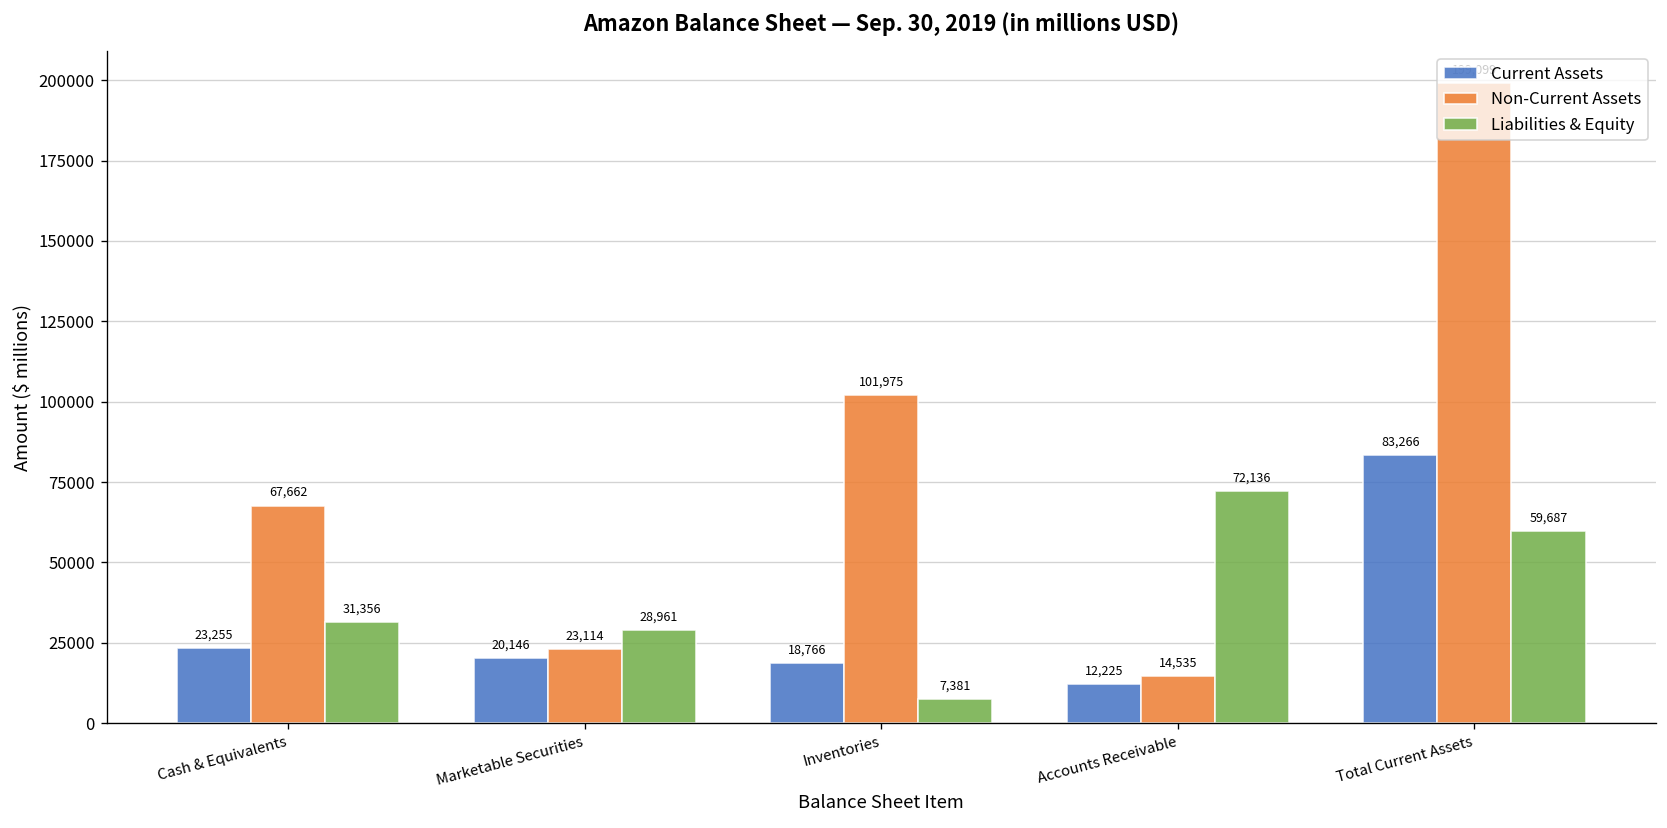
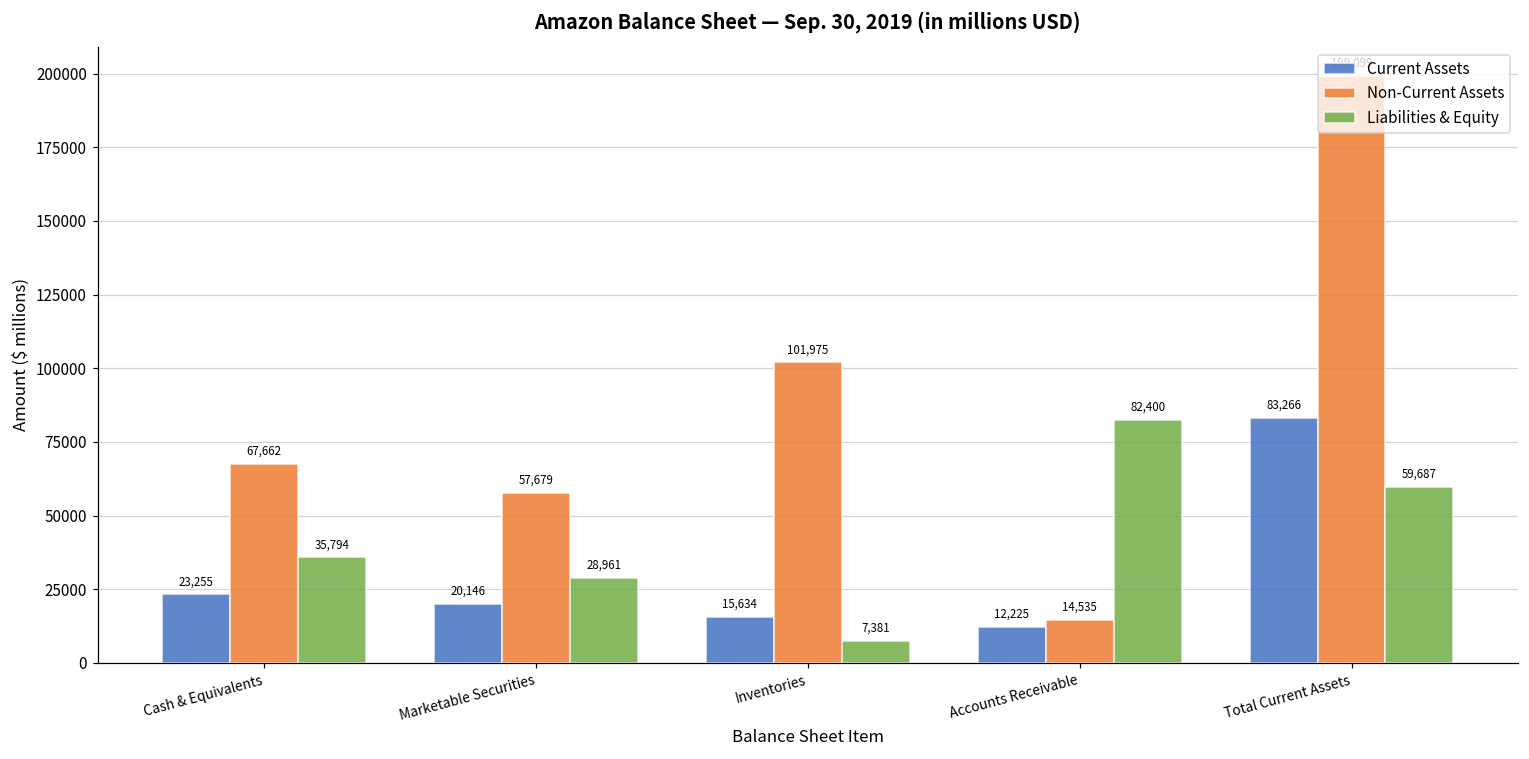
  {
    "Current Assets": {
      "Cash & Equivalents": "23,255",
      "Marketable Securities": "20,146",
-     "Inventories": "18,766",
+     "Inventories": "15,634",
      "Accounts Receivable": "12,225",
      "Total Current Assets": "83,266"
    },
    "Non-Current Assets": {
      "Cash & Equivalents": "67,662",
-     "Marketable Securities": "23,114",
+     "Marketable Securities": "57,679",
      "Inventories": "101,975",
      "Accounts Receivable": "14,535"
    },
    "Liabilities & Equity": {
-     "Cash & Equivalents": "31,356",
+     "Cash & Equivalents": "35,794",
      "Marketable Securities": "28,961",
      "Inventories": "7,381",
-     "Accounts Receivable": "72,136",
+     "Accounts Receivable": "82,400",
      "Total Current Assets": "59,687"
    }
  }
